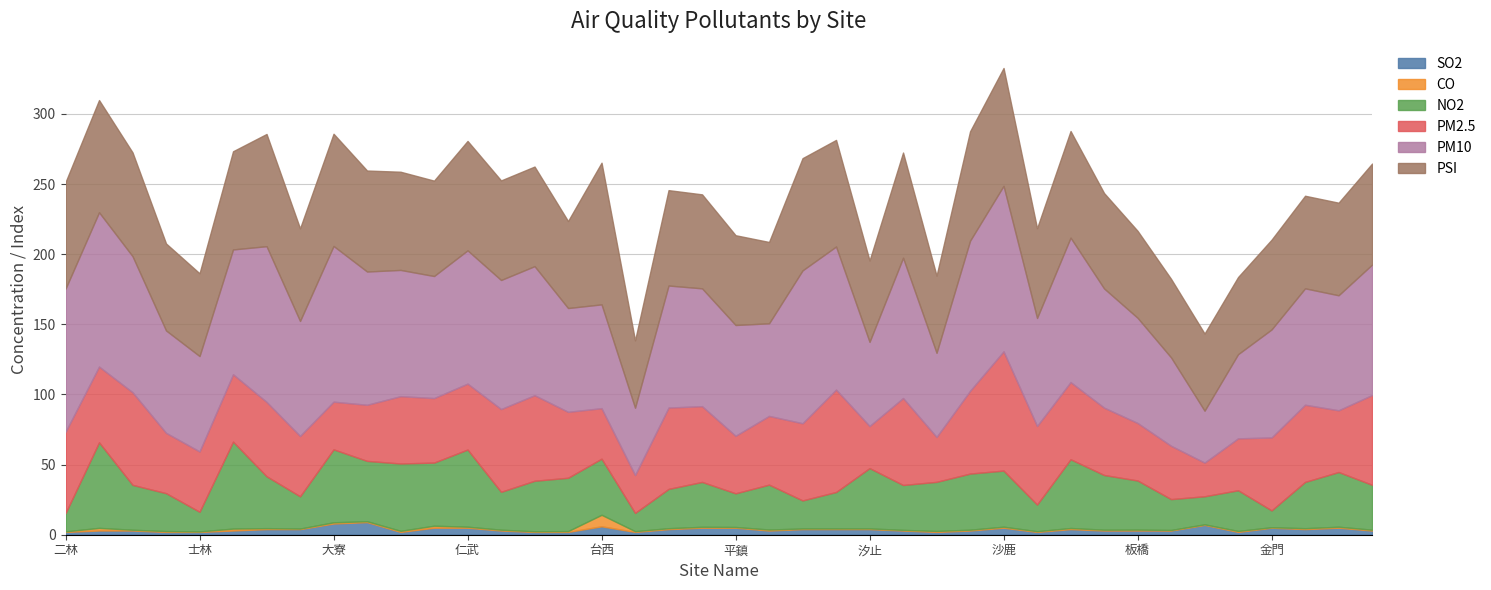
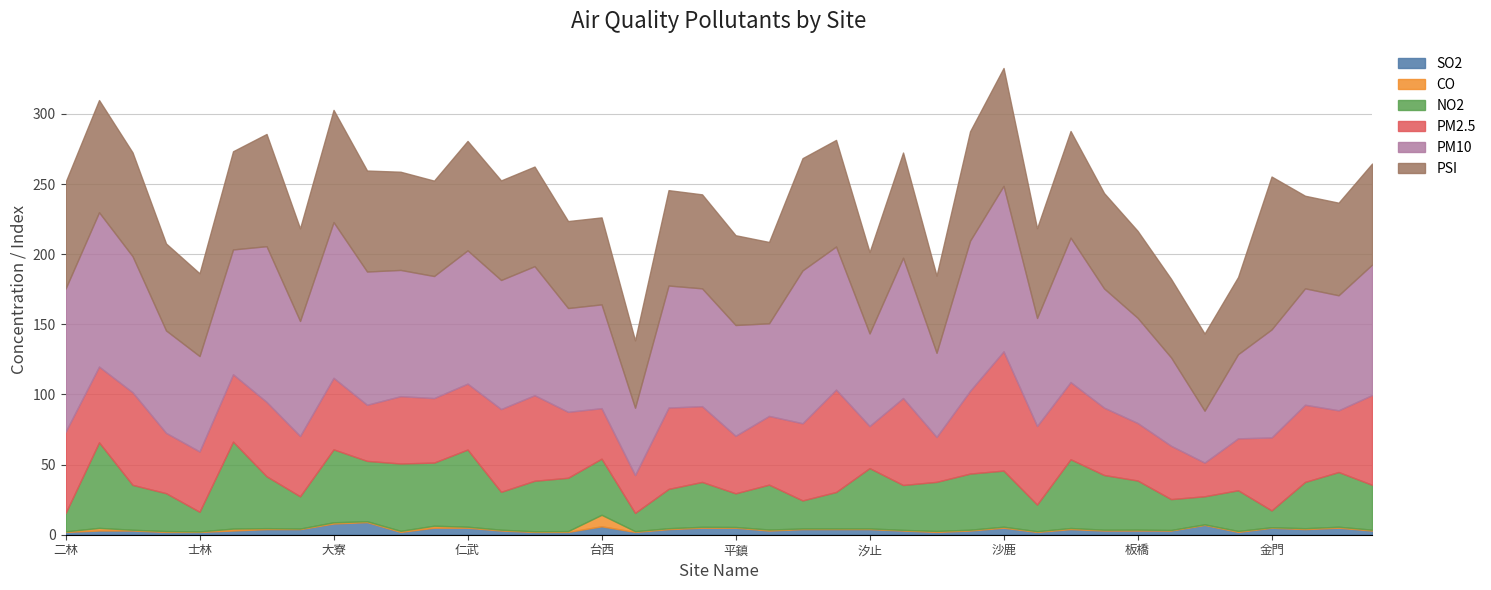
  {
    "SO2": {
      "台西": 6
    },
    "CO": {
      "台西": 8
    },
    "NO2": {
      "二林": 13,
      "士林": 14,
      "大寮": 52,
      "仁武": 55,
      "台西": 40,
      "平鎮": 24,
      "汐止": 43,
      "沙鹿": 40,
      "板橋": 35,
      "金門": 12
    },
    "PM2.5": {
      "二林": 58,
      "士林": 43,
-     "大寮": 34,
+     "大寮": 51,
      "仁武": 47,
      "台西": 36,
      "平鎮": 41,
      "汐止": 30,
      "沙鹿": 85,
      "板橋": 41,
      "金門": 52
    },
    "PM10": {
      "二林": 102,
      "士林": 68,
      "大寮": 111,
      "仁武": 95,
      "台西": 74,
      "平鎮": 79,
-     "汐止": 60,
+     "汐止": 66,
      "沙鹿": 118,
      "板橋": 75,
      "金門": 77
    },
    "PSI": {
      "二林": 76,
      "士林": 59,
      "大寮": 80,
      "仁武": 78,
-     "台西": 101,
+     "台西": 62,
      "平鎮": 64,
      "汐止": 58,
      "沙鹿": 84,
      "板橋": 62,
-     "金門": 64
+     "金門": 109
    }
  }
